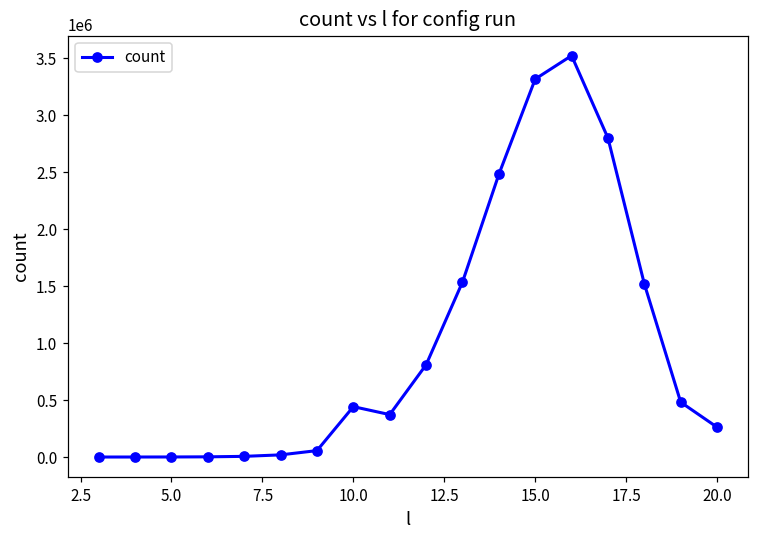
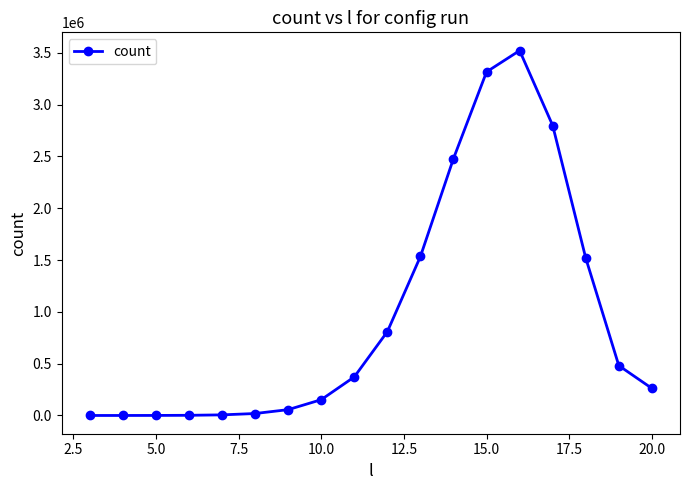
  {
    "5.0": 0,
-   "10.0": 440000,
+   "10.0": 150000,
    "15.0": 3320000,
    "20.0": 260000
  }
